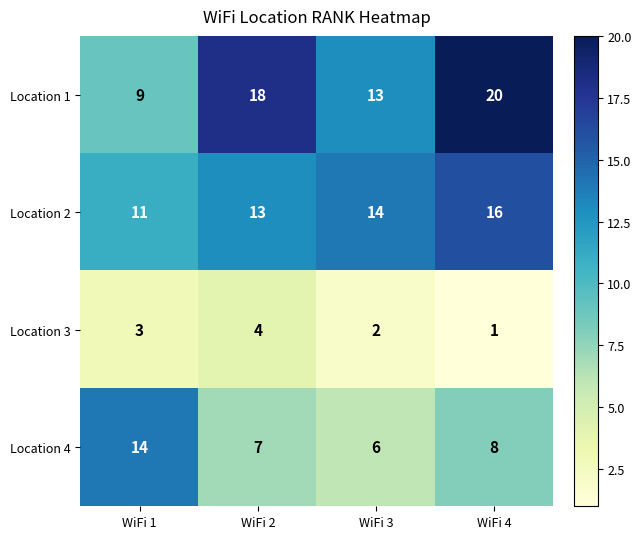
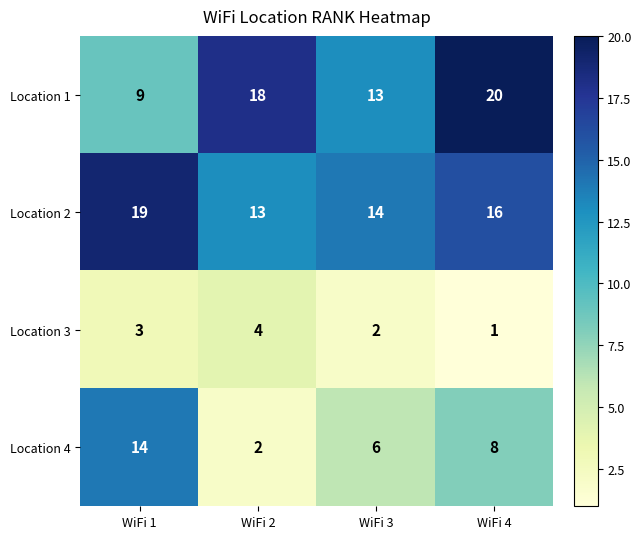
  {
    "Location 1": {
      "WiFi 1": 9,
      "WiFi 2": 18,
      "WiFi 3": 13,
      "WiFi 4": 20
    },
    "Location 2": {
-     "WiFi 1": 11,
+     "WiFi 1": 19,
      "WiFi 2": 13,
      "WiFi 3": 14,
      "WiFi 4": 16
    },
    "Location 3": {
      "WiFi 1": 3,
      "WiFi 2": 4,
      "WiFi 3": 2,
      "WiFi 4": 1
    },
    "Location 4": {
      "WiFi 1": 14,
-     "WiFi 2": 7,
+     "WiFi 2": 2,
      "WiFi 3": 6,
      "WiFi 4": 8
    }
  }
